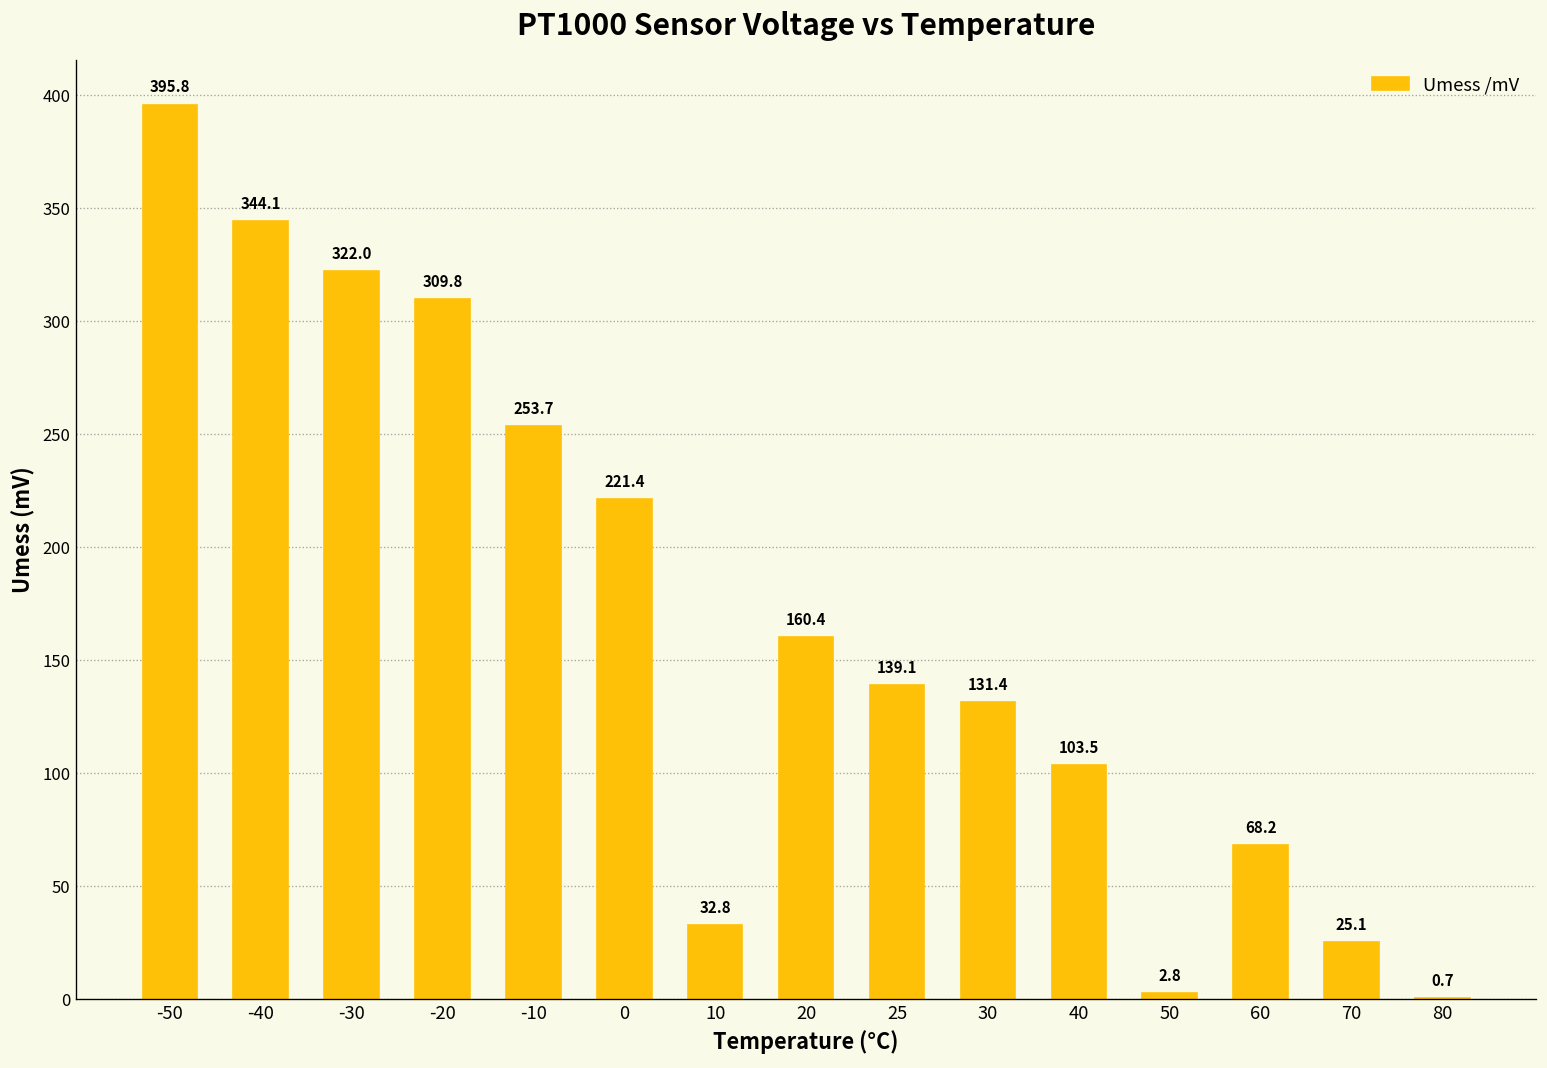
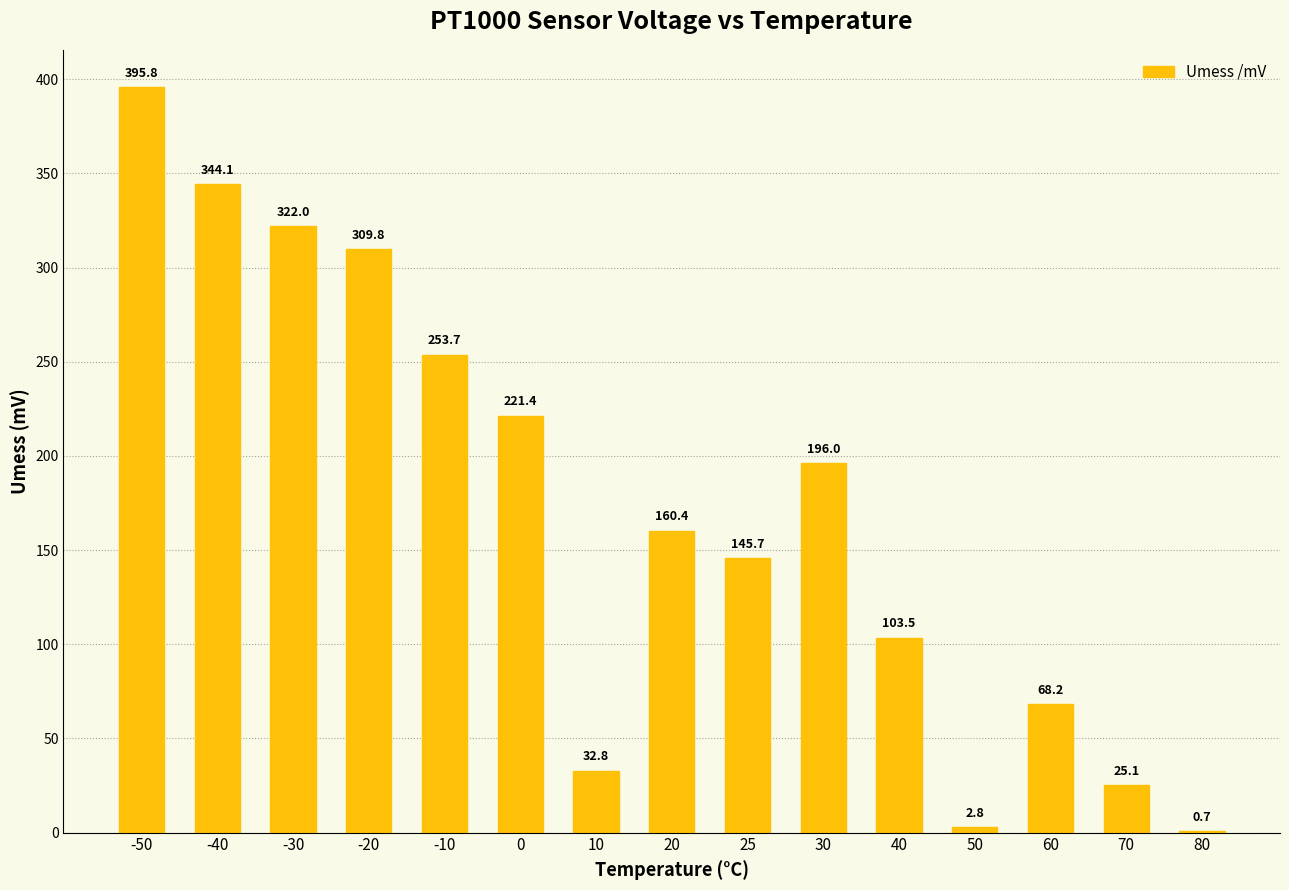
  {
    "-50": 395.8,
    "-40": 344.1,
    "-30": 322.0,
    "-20": 309.8,
    "-10": 253.7,
    "0": 221.4,
    "10": 32.8,
    "20": 160.4,
-   "25": 139.1,
-   "30": 131.4,
+   "25": 145.7,
+   "30": 196.0,
    "40": 103.5,
    "50": 2.8,
    "60": 68.2,
    "70": 25.1,
    "80": 0.7
  }
